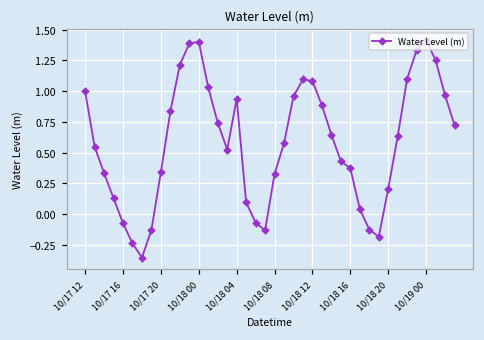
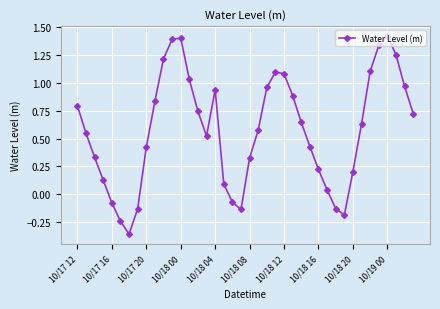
  {
-   "10/17 12": 1.00,
+   "10/17 12": 0.79,
    "10/17 16": -0.08,
-   "10/17 20": 0.34,
+   "10/17 20": 0.42,
    "10/18 00": 1.40,
    "10/18 04": 0.94,
    "10/18 08": 0.33,
    "10/18 12": 1.08,
-   "10/18 16": 0.37,
+   "10/18 16": 0.22,
    "10/18 20": 0.20
  }
